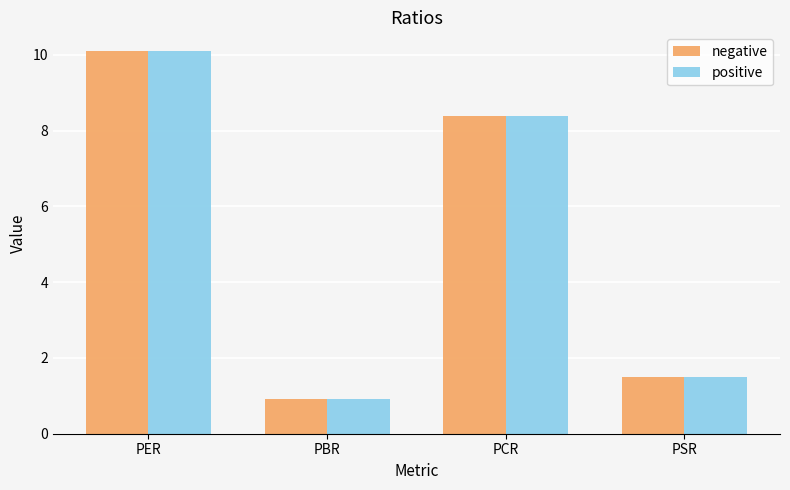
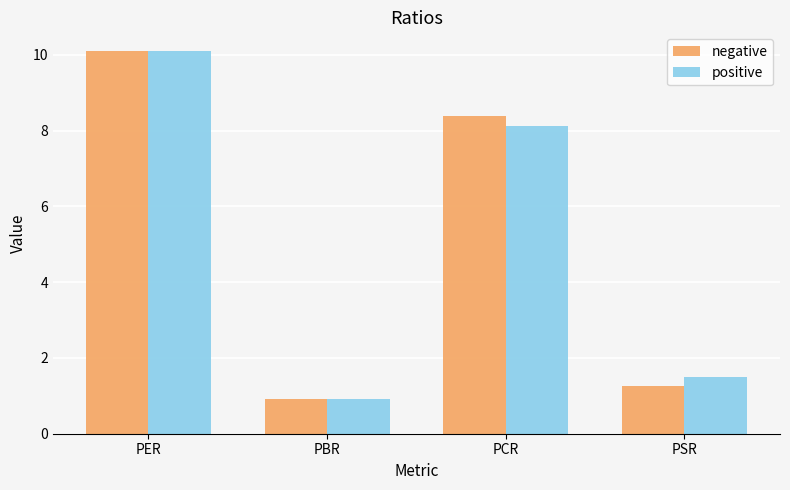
  {
    "negative": {
      "PER": 10.1,
      "PBR": 0.9,
      "PCR": 8.4,
-     "PSR": 1.5
+     "PSR": 1.3
    },
    "positive": {
      "PER": 10.1,
      "PBR": 0.9,
-     "PCR": 8.4,
+     "PCR": 8.1,
      "PSR": 1.5
    }
  }
